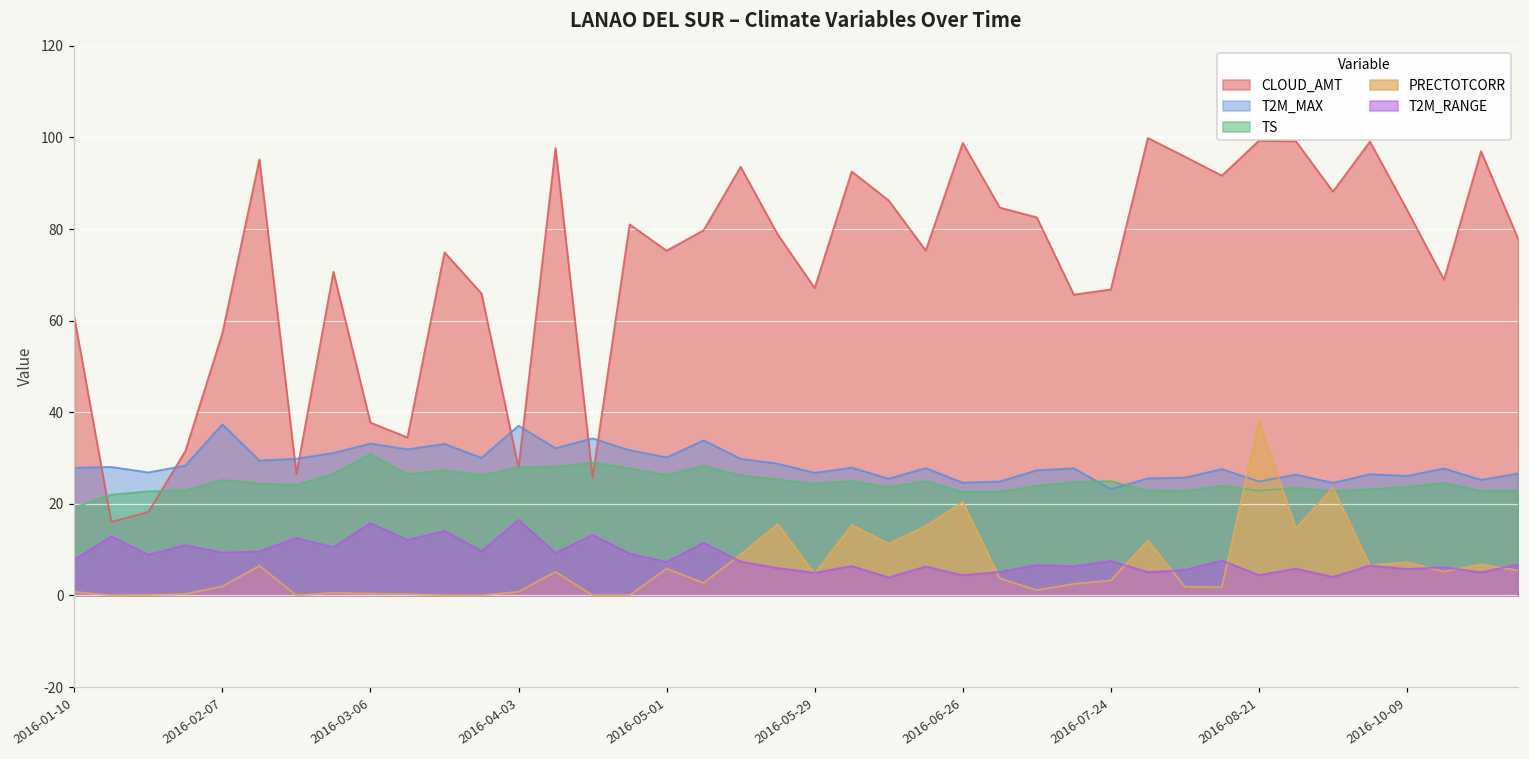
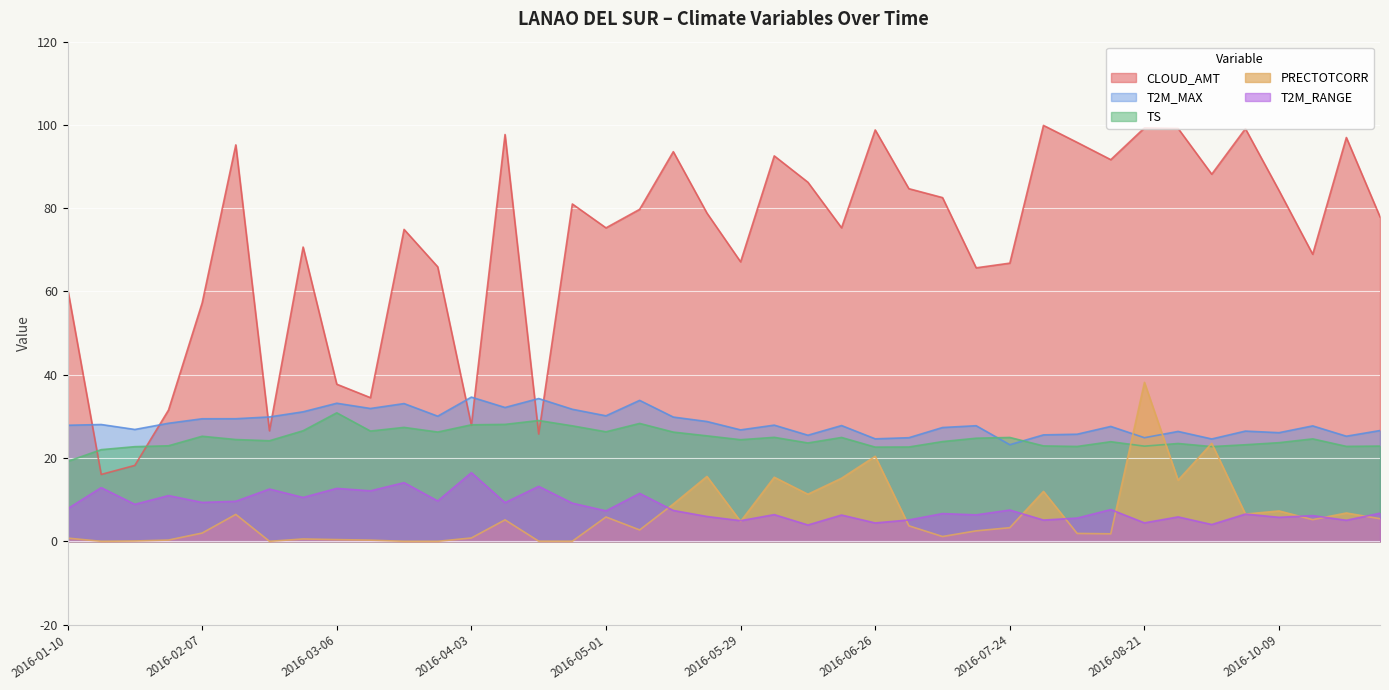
  {
    "T2M_MAX": {
      "2016-01-10": 28,
-     "2016-02-07": 37,
+     "2016-02-07": 29,
      "2016-03-06": 33,
-     "2016-04-03": 37,
+     "2016-04-03": 35,
      "2016-05-01": 30,
      "2016-05-29": 27,
      "2016-06-26": 25,
      "2016-07-24": 23,
      "2016-08-21": 25,
      "2016-10-09": 26
    },
    "TS": {
      "2016-01-10": 19,
      "2016-02-07": 25,
      "2016-03-06": 31,
      "2016-05-01": 26,
      "2016-05-29": 24,
      "2016-06-26": 23,
      "2016-07-24": 25,
      "2016-08-21": 23,
      "2016-10-09": 24
    },
    "T2M_RANGE": {
      "2016-01-10": 8,
      "2016-02-07": 9,
-     "2016-03-06": 16,
+     "2016-03-06": 13,
      "2016-04-03": 16,
      "2016-05-01": 7,
      "2016-06-26": 4,
      "2016-07-24": 8,
      "2016-08-21": 4,
      "2016-10-09": 6
    }
  }
